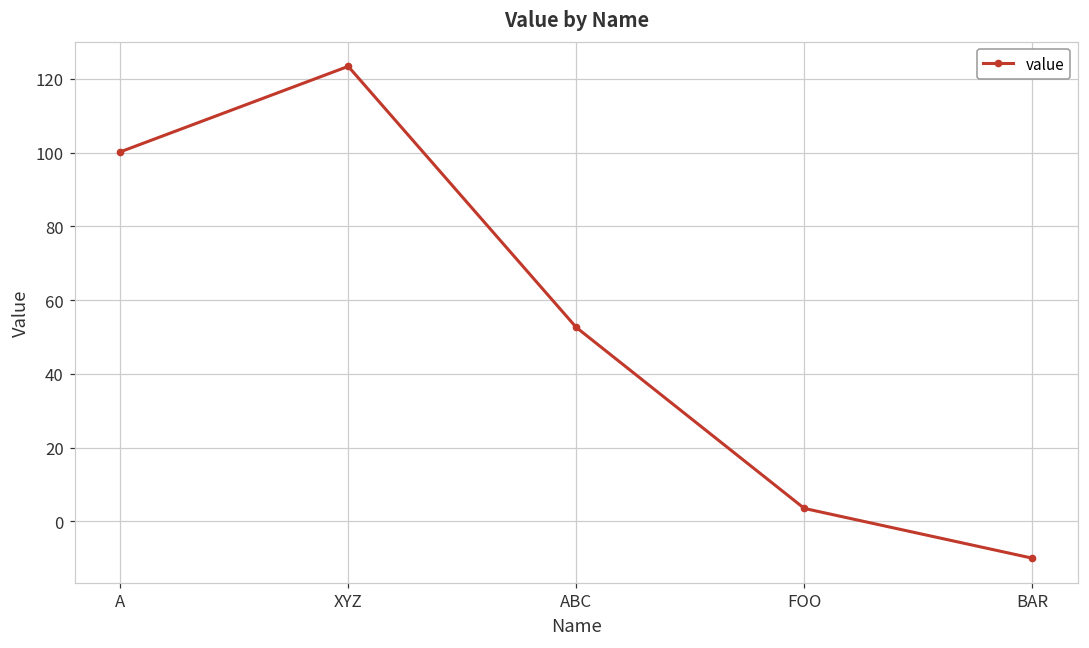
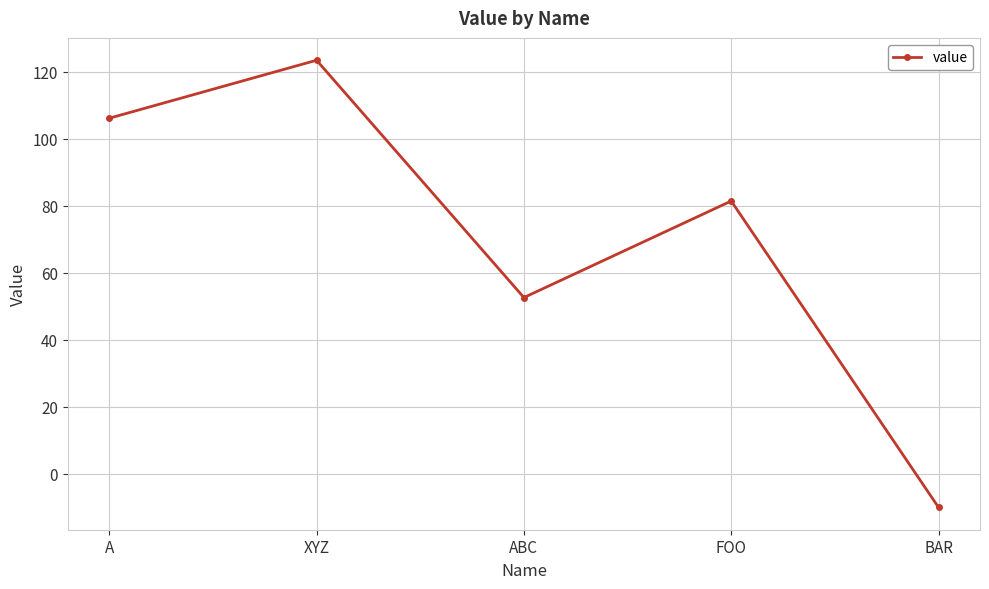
  {
-   "A": 100,
+   "A": 106,
    "XYZ": 123,
    "ABC": 53,
-   "FOO": 4,
+   "FOO": 81,
    "BAR": -10
  }
